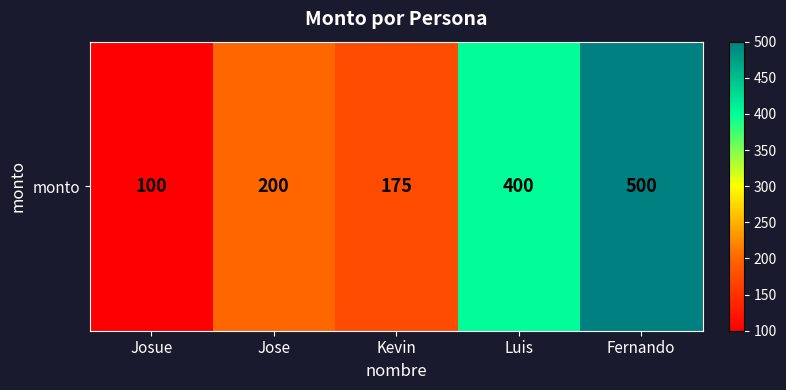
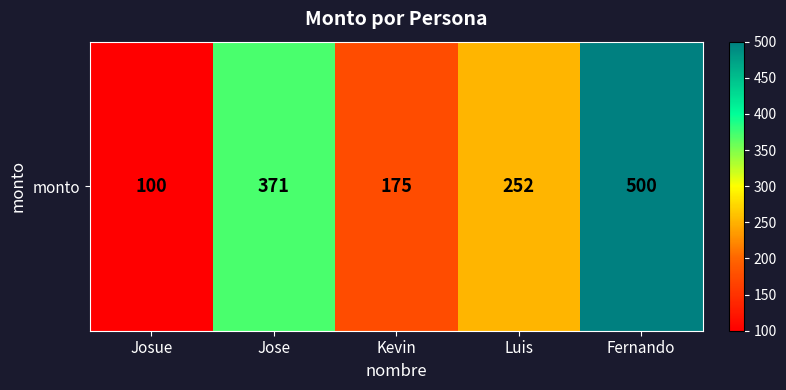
  {
    "monto": {
      "Josue": 100,
-     "Jose": 200,
+     "Jose": 371,
      "Kevin": 175,
-     "Luis": 400,
+     "Luis": 252,
      "Fernando": 500
    }
  }
